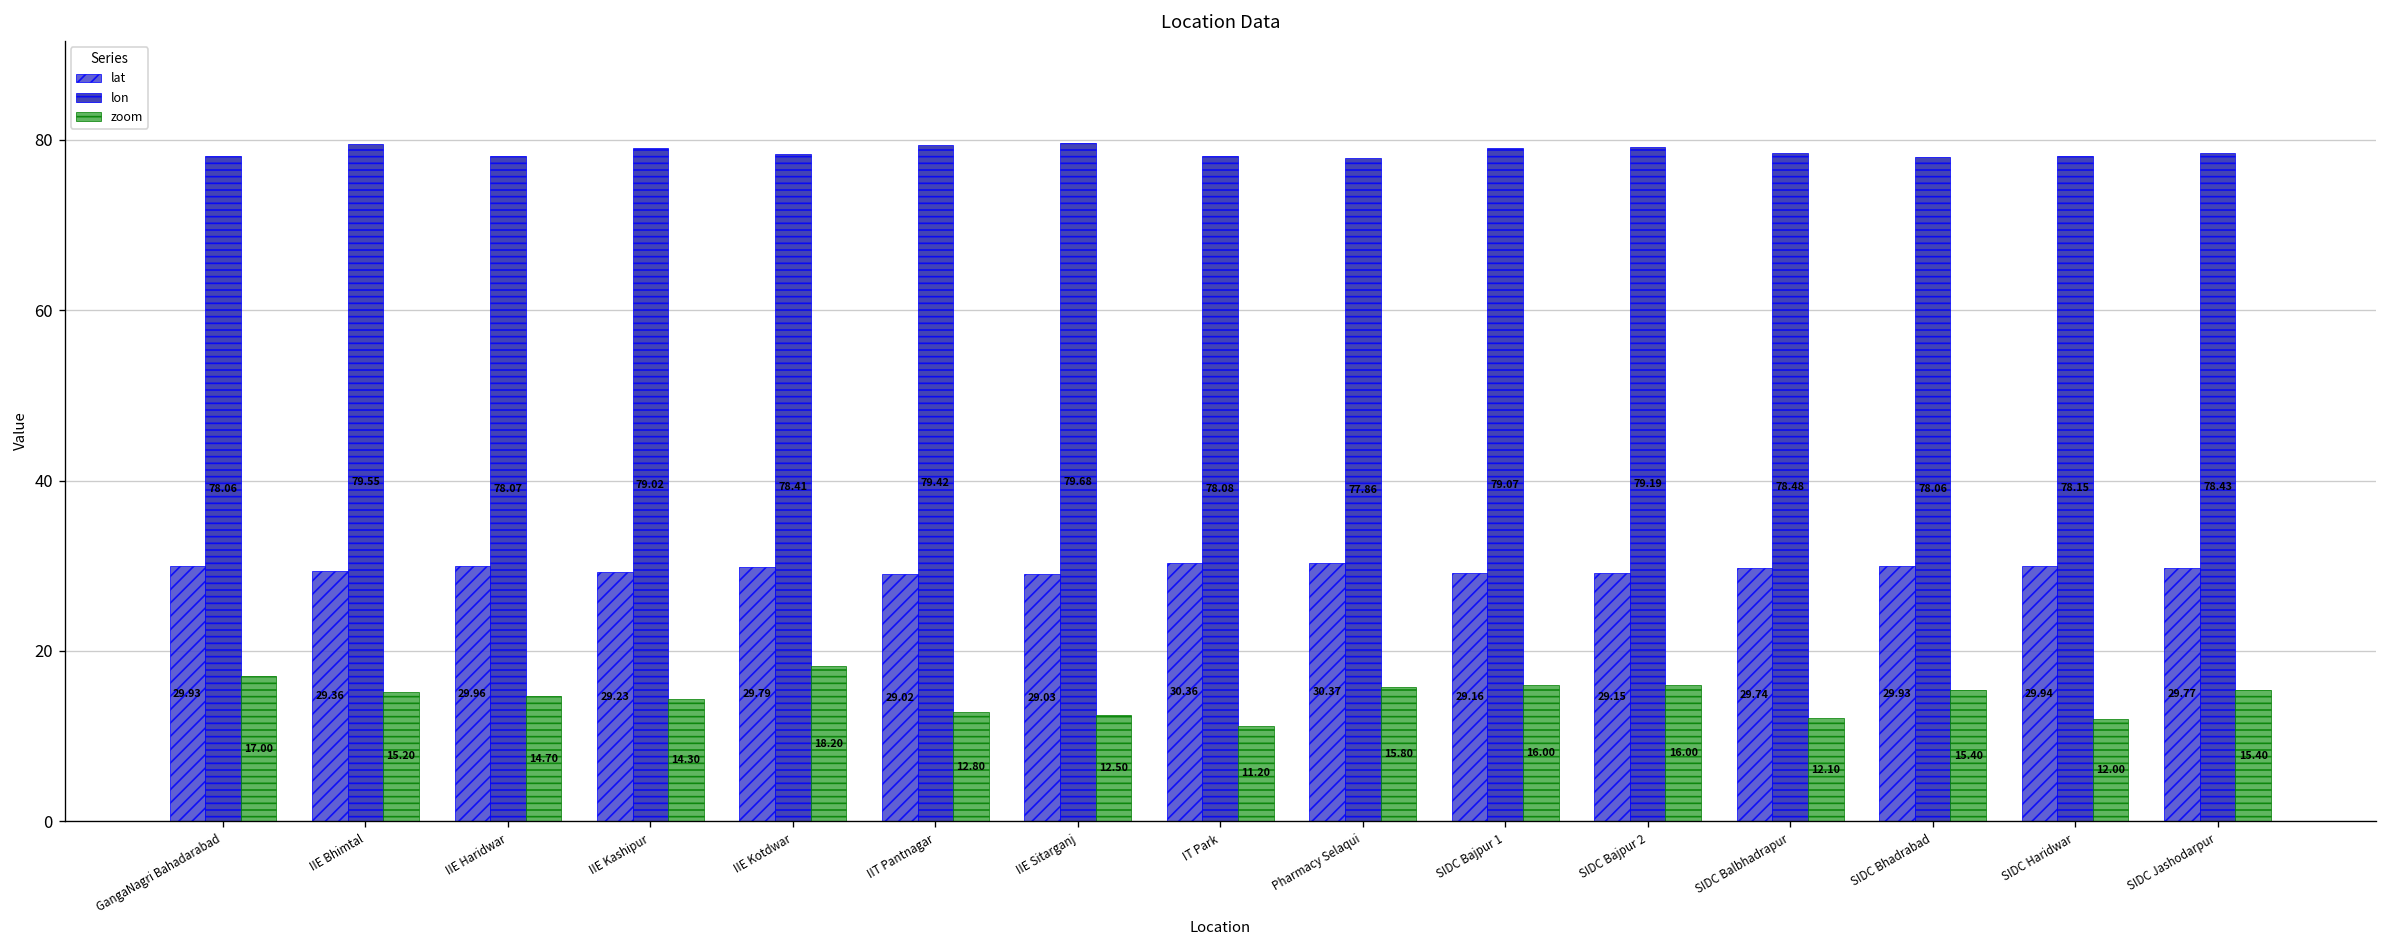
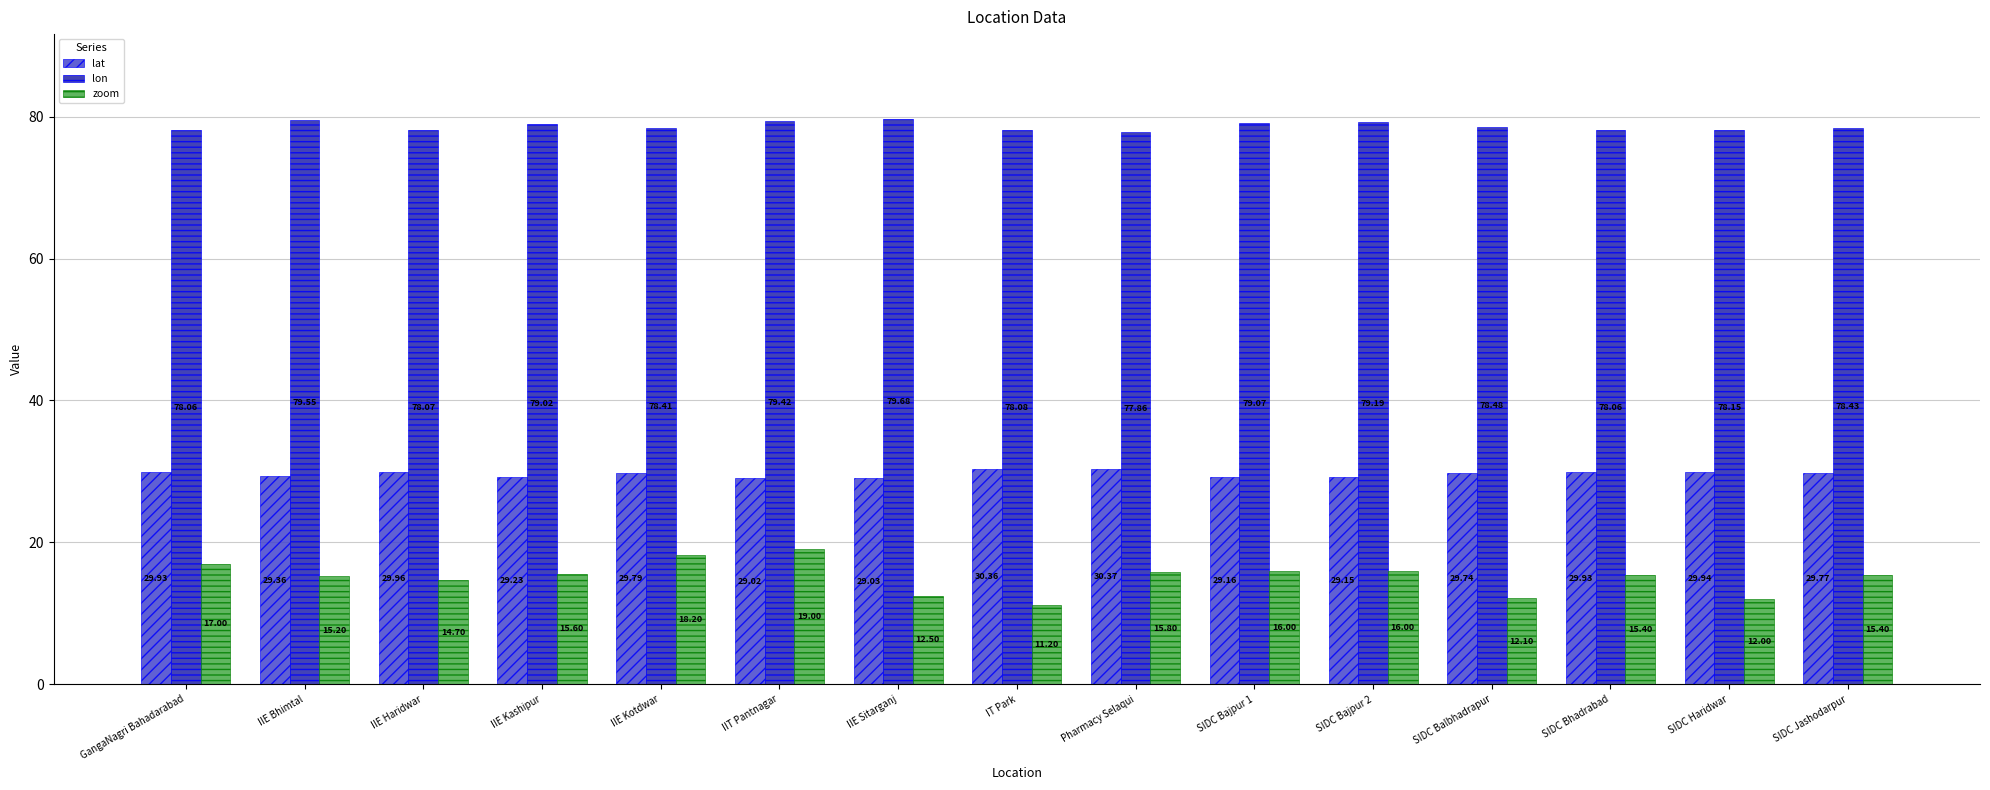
  {
    "zoom": {
      "GangaNagri Bahadarabad": 17.00,
      "IIE Bhimtal": 15.20,
      "IIE Haridwar": 14.70,
-     "IIE Kashipur": 14.30,
+     "IIE Kashipur": 15.60,
      "IIE Kotdwar": 18.20,
-     "IIT Pantnagar": 12.80,
+     "IIT Pantnagar": 19.00,
      "IIE Sitarganj": 12.50,
      "IT Park": 11.20,
      "Pharmacy Selaqui": 15.80,
      "SIDC Bajpur 1": 16.00,
      "SIDC Bajpur 2": 16.00,
      "SIDC Balbhadrapur": 12.10,
      "SIDC Bhadrabad": 15.40,
      "SIDC Haridwar": 12.00,
      "SIDC Jashodarpur": 15.40
    }
  }
